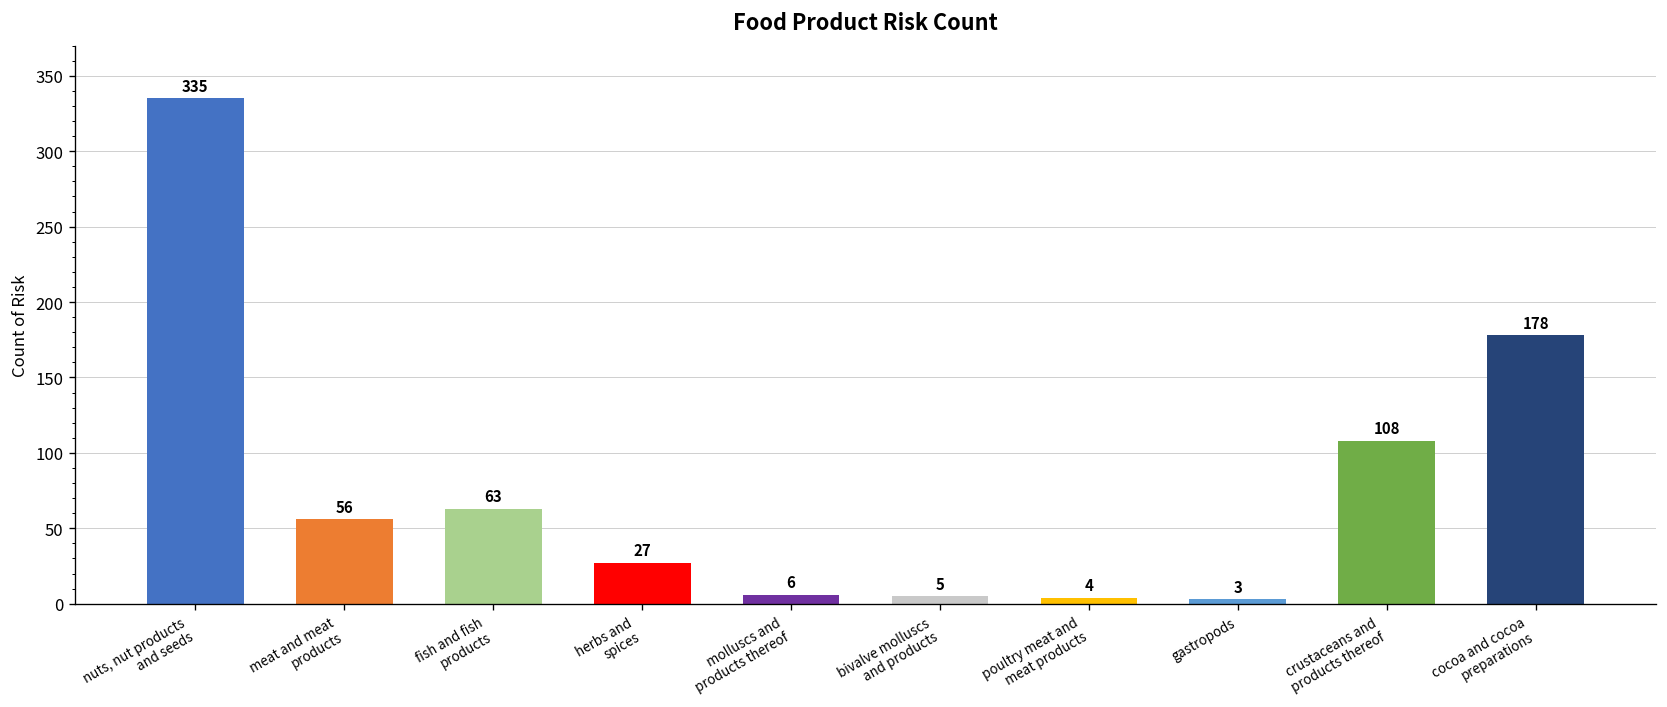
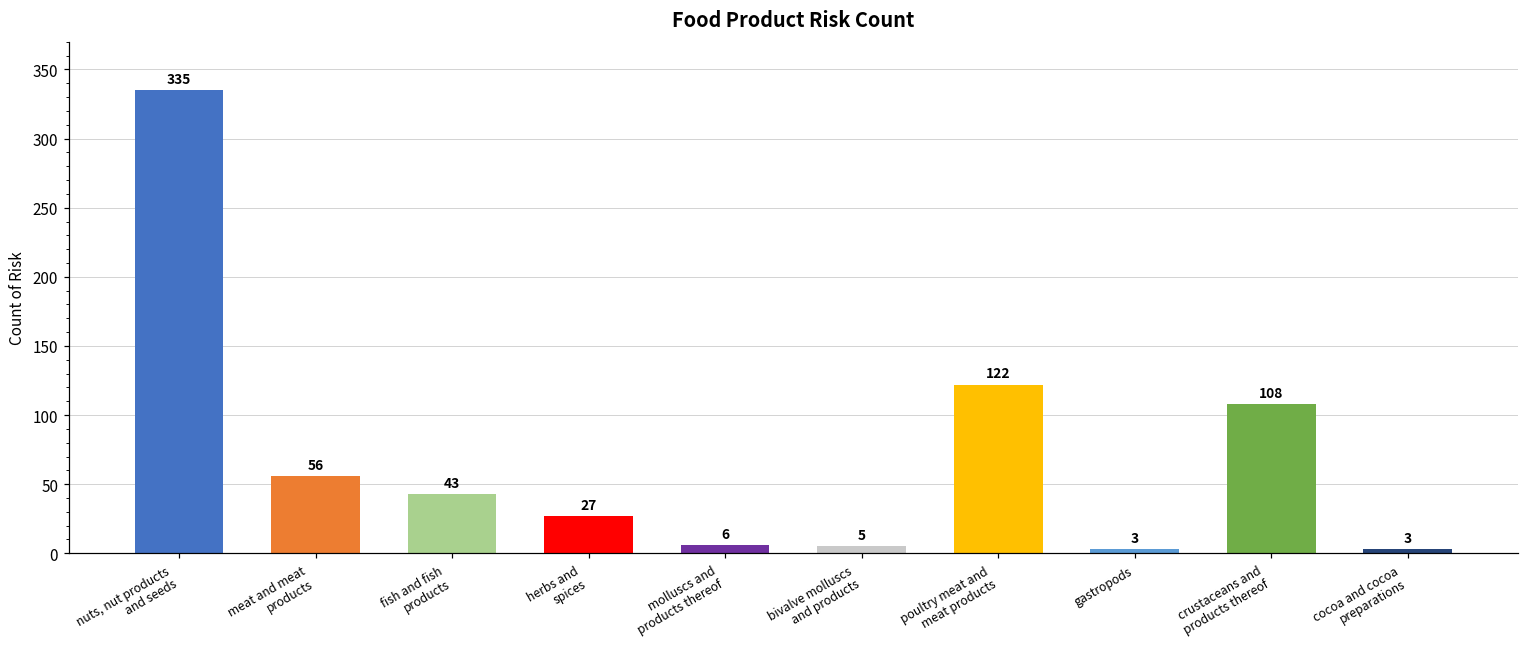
  {
    "nuts, nut products and seeds": 335,
    "meat and meat products": 56,
-   "fish and fish products": 63,
+   "fish and fish products": 43,
    "herbs and spices": 27,
    "molluscs and products thereof": 6,
    "bivalve molluscs and products": 5,
-   "poultry meat and meat products": 4,
+   "poultry meat and meat products": 122,
    "gastropods": 3,
    "crustaceans and products thereof": 108,
-   "cocoa and cocoa preparations": 178
+   "cocoa and cocoa preparations": 3
  }
